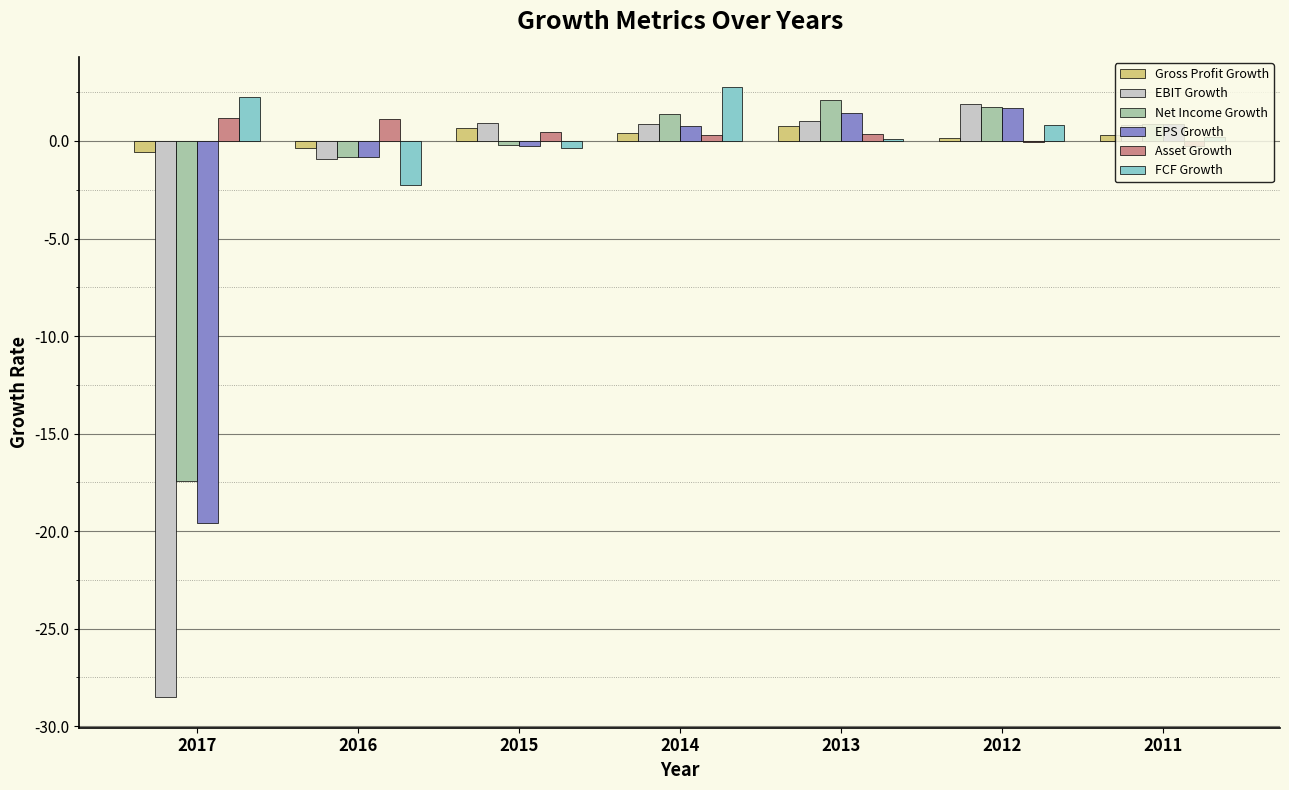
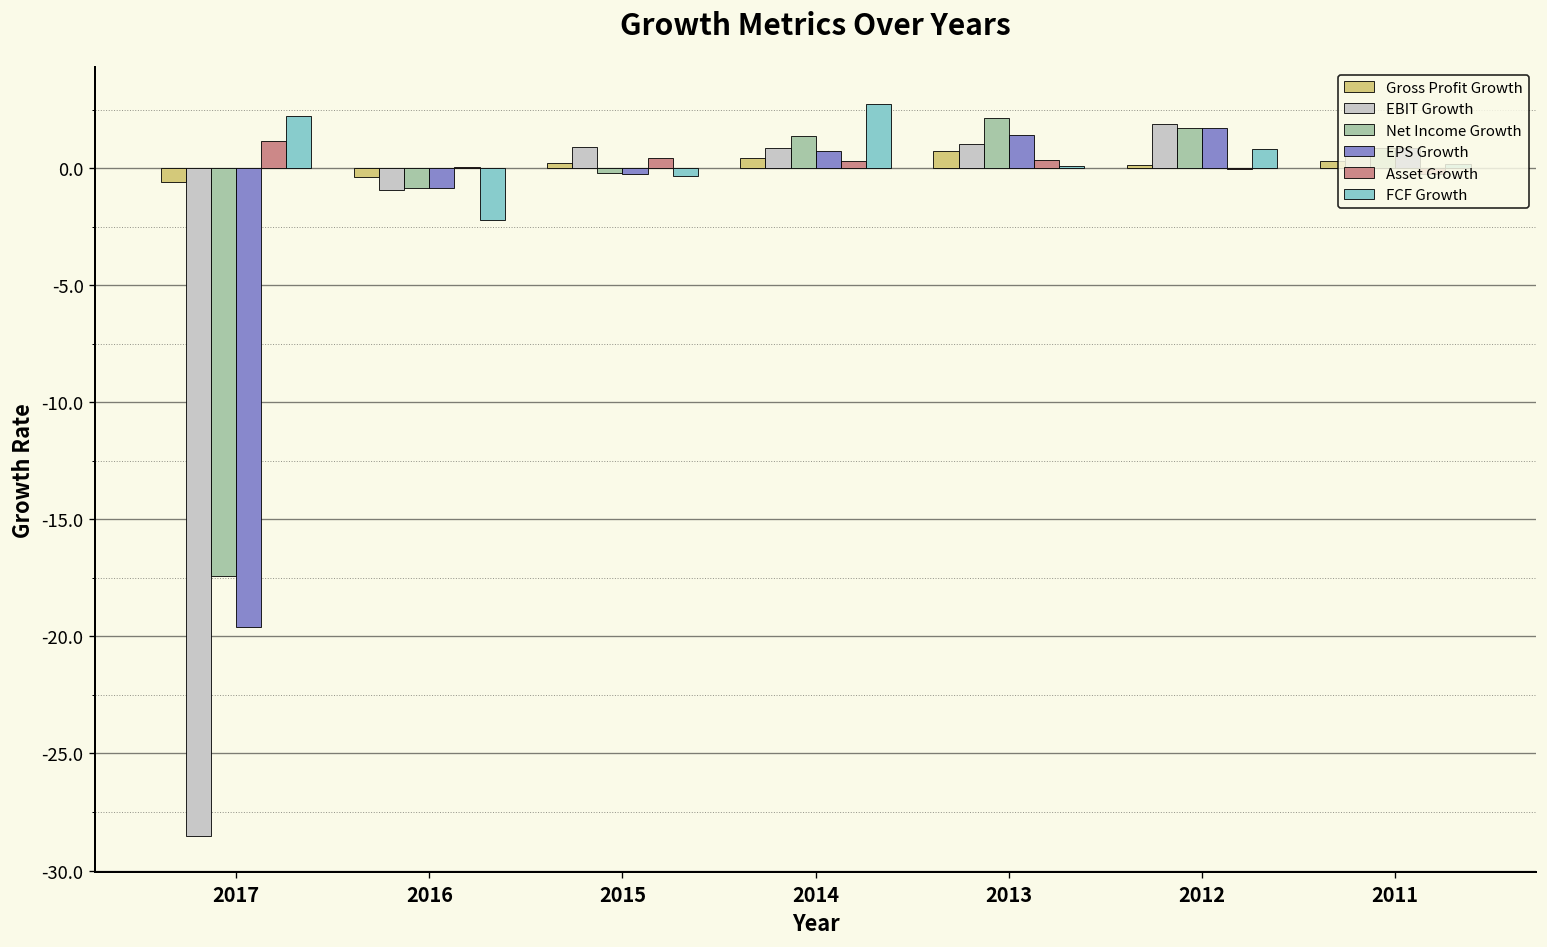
  {
    "Gross Profit Growth": {
      "2017": -0.6,
      "2016": -0.4,
-     "2015": 0.6,
+     "2015": 0.2,
      "2014": 0.4,
      "2013": 0.7,
      "2012": 0.1,
      "2011": 0.3
    },
    "EPS Growth": {
      "2017": -19.6,
      "2016": -0.8,
      "2015": -0.3,
      "2014": 0.8,
      "2013": 1.4,
      "2012": 1.7
    },
    "Asset Growth": {
      "2017": 1.2,
-     "2016": 1.1,
+     "2016": 0.0,
      "2015": 0.4,
      "2014": 0.3,
      "2013": 0.3
    }
  }
